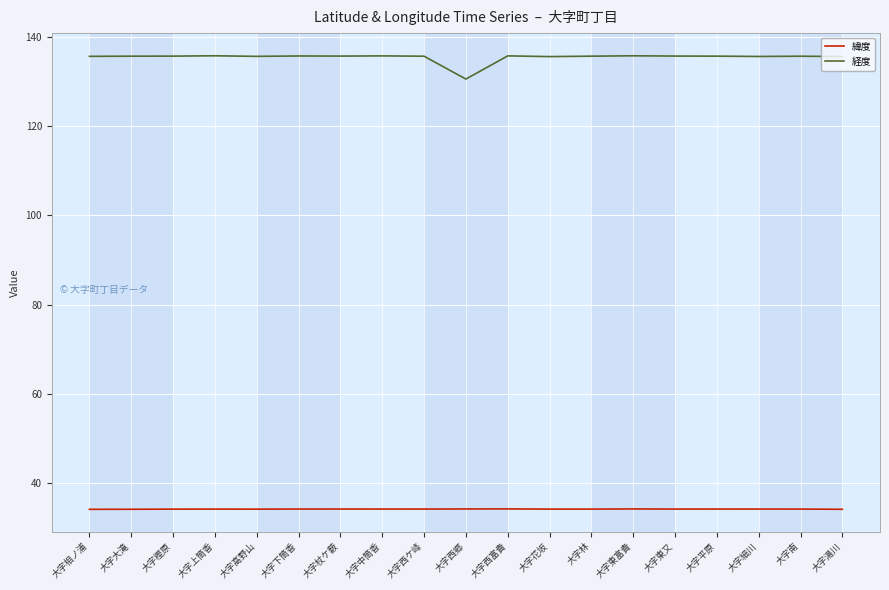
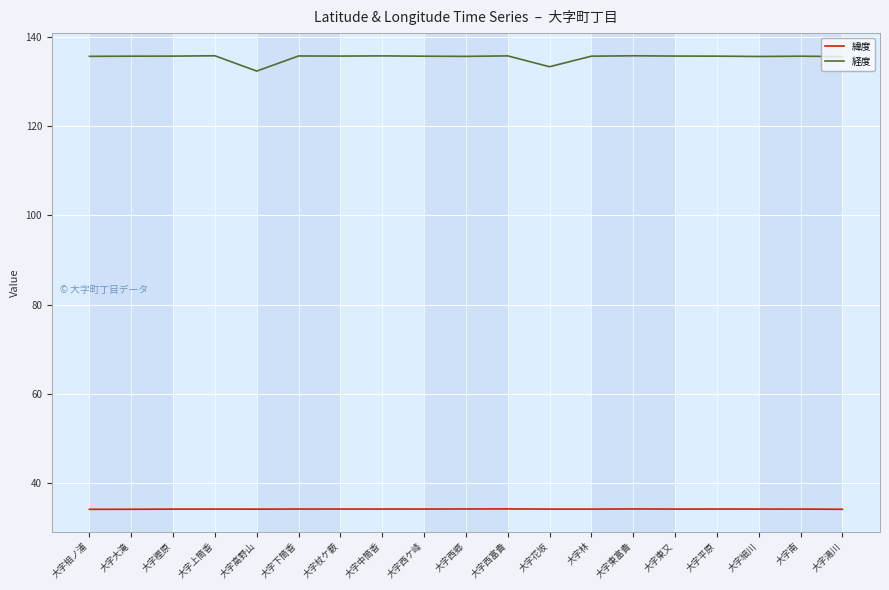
  {
    "緯度": {
      "大字相ノ浦": 34,
      "大字大滝": 34,
      "大字樫原": 34,
      "大字上筒香": 34,
      "大字高野山": 34,
      "大字下筒香": 34,
      "大字杖ケ薮": 34,
      "大字中筒香": 34,
      "大字西ケ峰": 34,
      "大字西郷": 34,
      "大字西富貴": 34,
      "大字花坂": 34,
      "大字林": 34,
      "大字東富貴": 34,
      "大字東又": 34,
      "大字平原": 34,
      "大字細川": 34,
      "大字南": 34,
      "大字湯川": 34
    },
    "経度": {
      "大字相ノ浦": 136,
      "大字大滝": 136,
      "大字樫原": 136,
      "大字上筒香": 136,
-     "大字高野山": 136,
+     "大字高野山": 132,
      "大字下筒香": 136,
      "大字杖ケ薮": 136,
      "大字中筒香": 136,
      "大字西ケ峰": 136,
-     "大字西郷": 130,
+     "大字西郷": 136,
      "大字西富貴": 136,
-     "大字花坂": 136,
+     "大字花坂": 133,
      "大字林": 136,
      "大字東富貴": 136,
      "大字東又": 136,
      "大字平原": 136,
      "大字細川": 136,
      "大字南": 136
    }
  }
